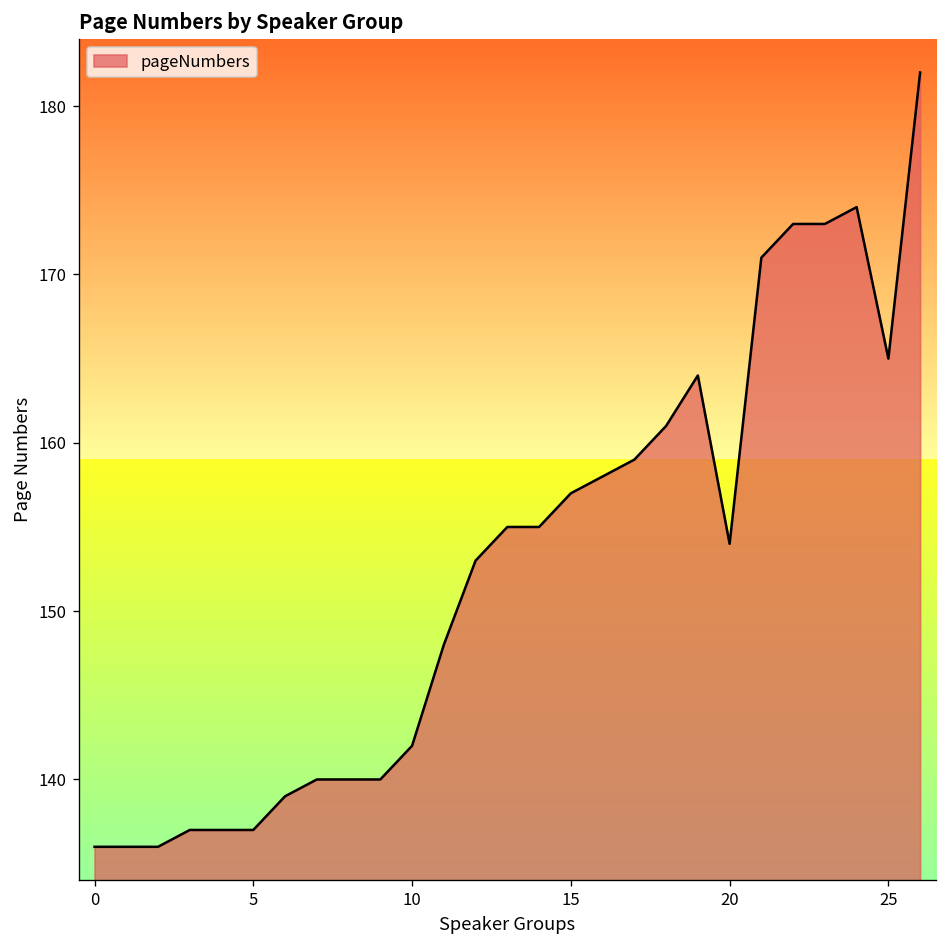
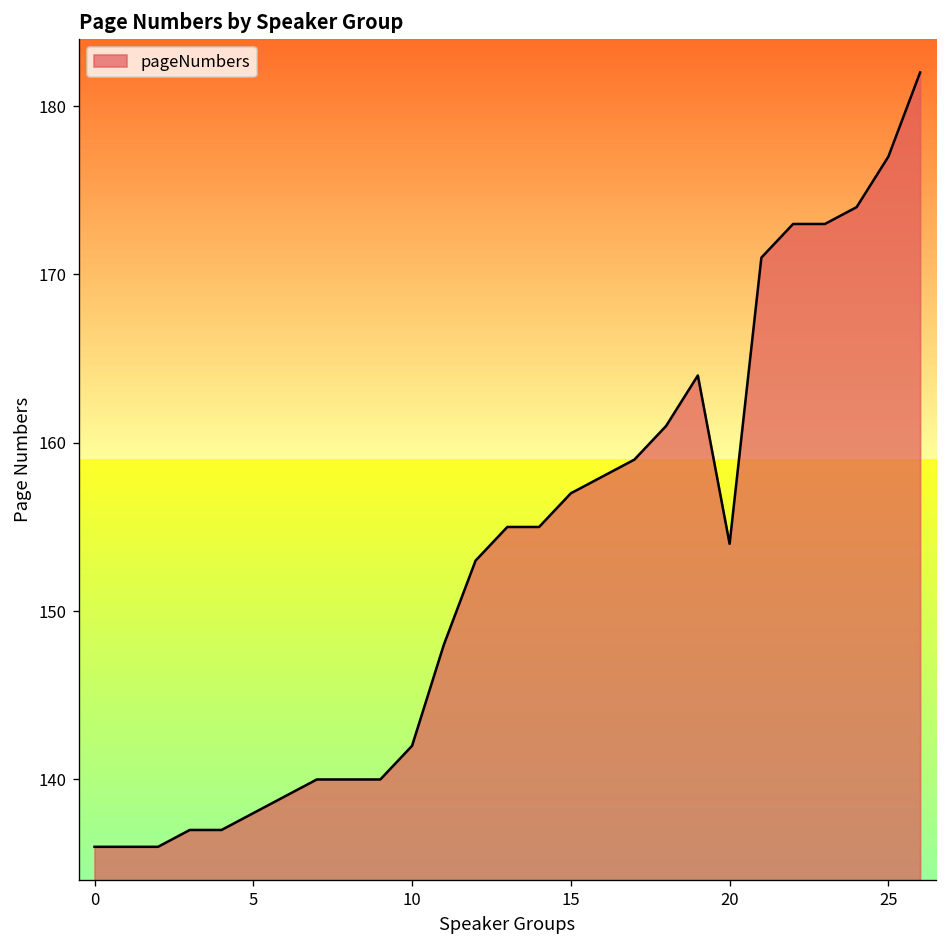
  {
    "0": 136,
-   "5": 137,
+   "5": 138,
    "10": 142,
    "15": 157,
    "20": 154,
-   "25": 165
+   "25": 177
  }
